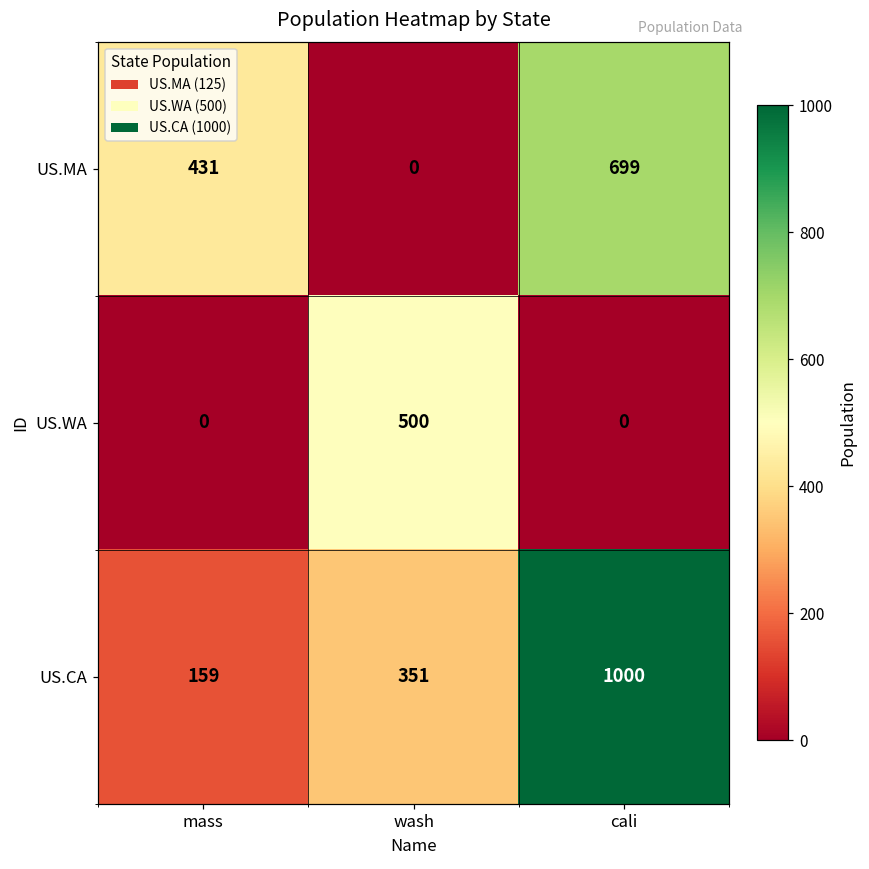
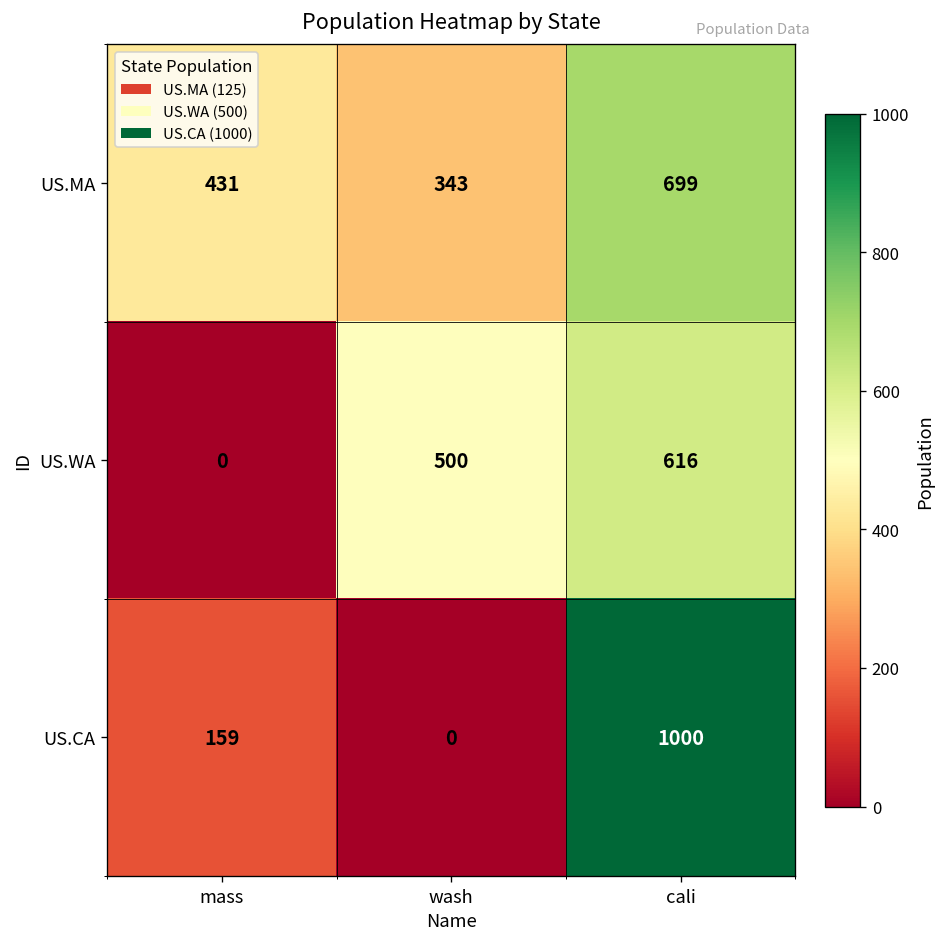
  {
    "US.MA": {
      "mass": 431,
-     "wash": 0,
+     "wash": 343,
      "cali": 699
    },
    "US.WA": {
      "mass": 0,
      "wash": 500,
-     "cali": 0
+     "cali": 616
    },
    "US.CA": {
      "mass": 159,
-     "wash": 351,
+     "wash": 0,
      "cali": 1000
    }
  }
